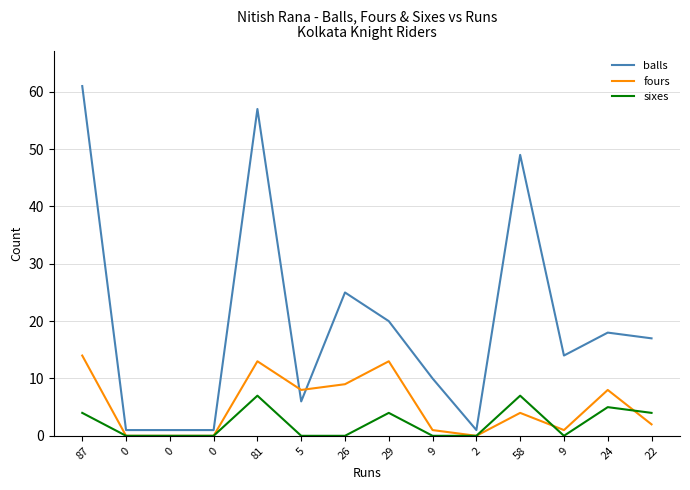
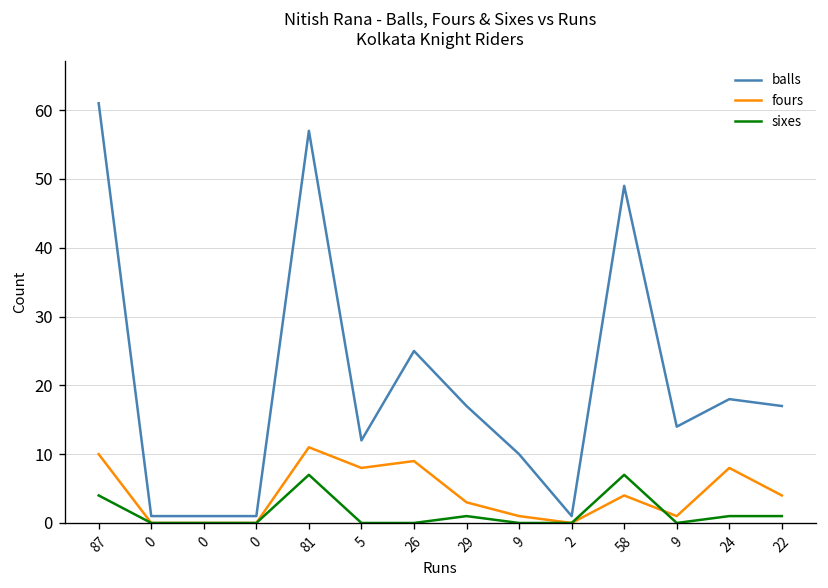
  {
    "balls": {
      "87": 61,
      "81": 57,
-     "5": 6,
+     "5": 12,
      "26": 25,
-     "29": 20,
+     "29": 17,
      "2": 1,
      "58": 49,
      "24": 18,
      "22": 17
    },
    "fours": {
-     "87": 14,
-     "81": 13,
+     "87": 10,
+     "81": 11,
      "5": 8,
      "26": 9,
-     "29": 13,
+     "29": 3,
      "58": 4,
      "24": 8,
-     "22": 2
+     "22": 4
    },
    "sixes": {
      "87": 4,
      "81": 7,
      "5": 0,
      "26": 0,
-     "29": 4,
+     "29": 1,
      "58": 7,
-     "24": 5,
-     "22": 4
+     "24": 1,
+     "22": 1
    }
  }
